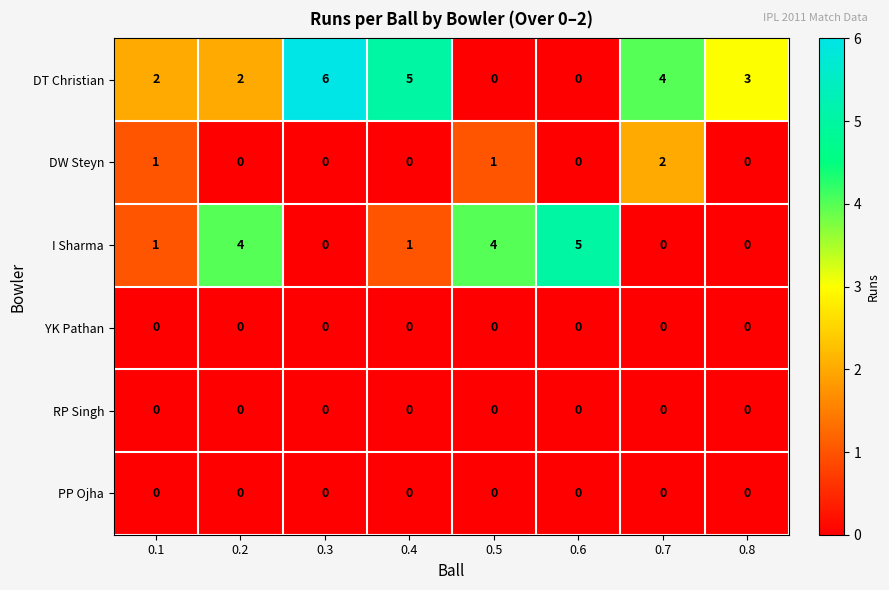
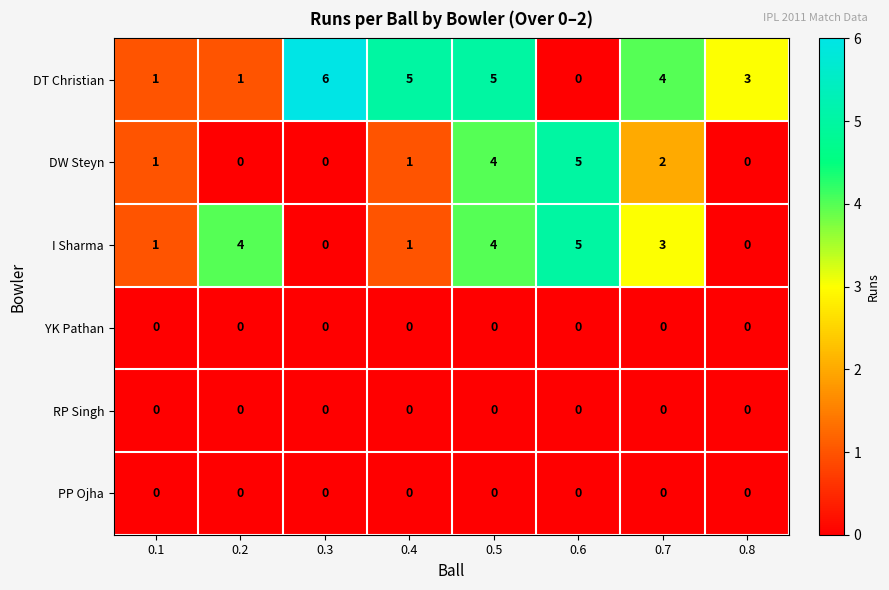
  {
    "DT Christian": {
-     "0.1": 2,
-     "0.2": 2,
+     "0.1": 1,
+     "0.2": 1,
      "0.3": 6,
      "0.4": 5,
-     "0.5": 0,
+     "0.5": 5,
      "0.6": 0,
      "0.7": 4,
      "0.8": 3
    },
    "DW Steyn": {
      "0.1": 1,
      "0.2": 0,
      "0.3": 0,
-     "0.4": 0,
-     "0.5": 1,
-     "0.6": 0,
+     "0.4": 1,
+     "0.5": 4,
+     "0.6": 5,
      "0.7": 2,
      "0.8": 0
    },
    "I Sharma": {
      "0.1": 1,
      "0.2": 4,
      "0.3": 0,
      "0.4": 1,
      "0.5": 4,
      "0.6": 5,
-     "0.7": 0,
+     "0.7": 3,
      "0.8": 0
    },
    "YK Pathan": {
      "0.1": 0,
      "0.2": 0,
      "0.3": 0,
      "0.4": 0,
      "0.5": 0,
      "0.6": 0,
      "0.7": 0,
      "0.8": 0
    },
    "RP Singh": {
      "0.1": 0,
      "0.2": 0,
      "0.3": 0,
      "0.4": 0,
      "0.5": 0,
      "0.6": 0,
      "0.7": 0,
      "0.8": 0
    },
    "PP Ojha": {
      "0.1": 0,
      "0.2": 0,
      "0.3": 0,
      "0.4": 0,
      "0.5": 0,
      "0.6": 0,
      "0.7": 0,
      "0.8": 0
    }
  }
